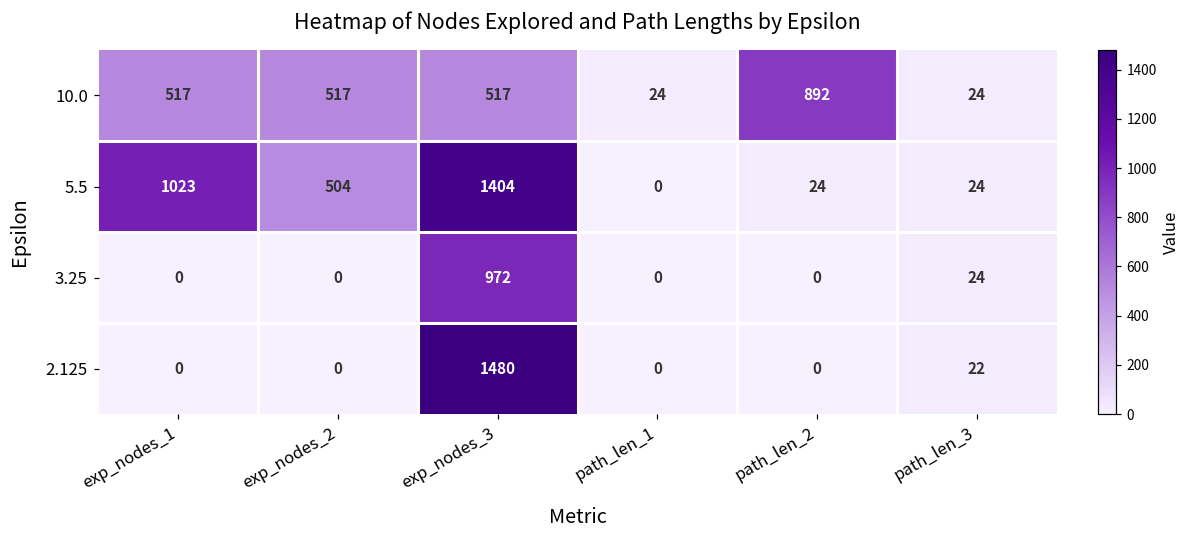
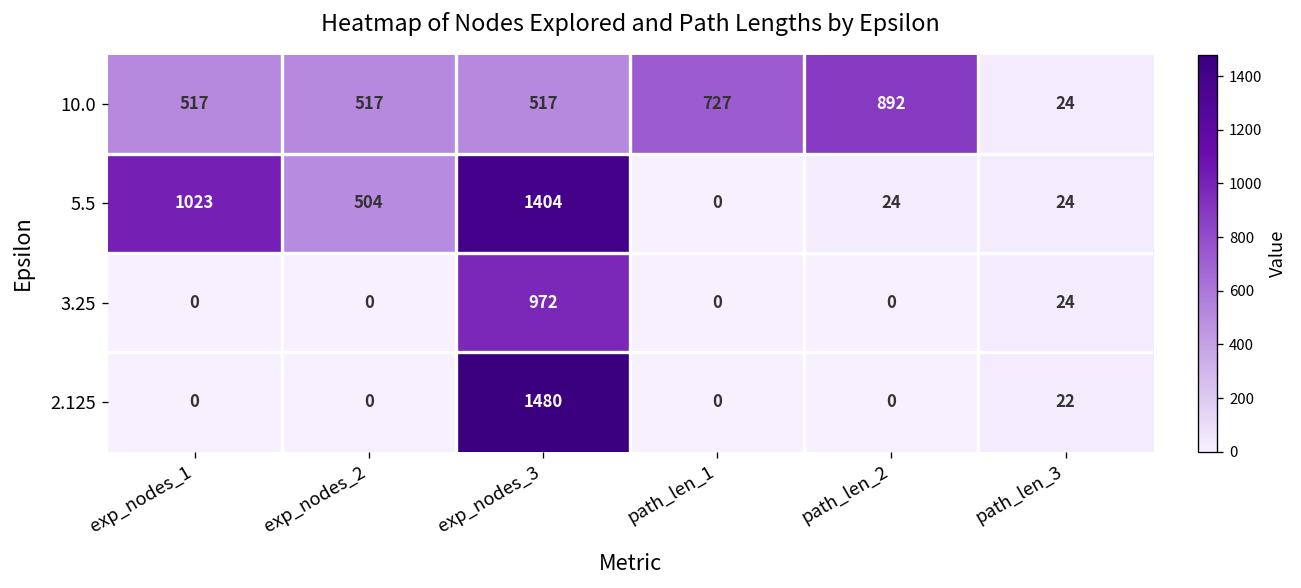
  {
    "10.0": {
      "exp_nodes_1": 517,
      "exp_nodes_2": 517,
      "exp_nodes_3": 517,
-     "path_len_1": 24,
+     "path_len_1": 727,
      "path_len_2": 892,
      "path_len_3": 24
    },
    "5.5": {
      "exp_nodes_1": 1023,
      "exp_nodes_2": 504,
      "exp_nodes_3": 1404,
      "path_len_1": 0,
      "path_len_2": 24,
      "path_len_3": 24
    },
    "3.25": {
      "exp_nodes_1": 0,
      "exp_nodes_2": 0,
      "exp_nodes_3": 972,
      "path_len_1": 0,
      "path_len_2": 0,
      "path_len_3": 24
    },
    "2.125": {
      "exp_nodes_1": 0,
      "exp_nodes_2": 0,
      "exp_nodes_3": 1480,
      "path_len_1": 0,
      "path_len_2": 0,
      "path_len_3": 22
    }
  }
